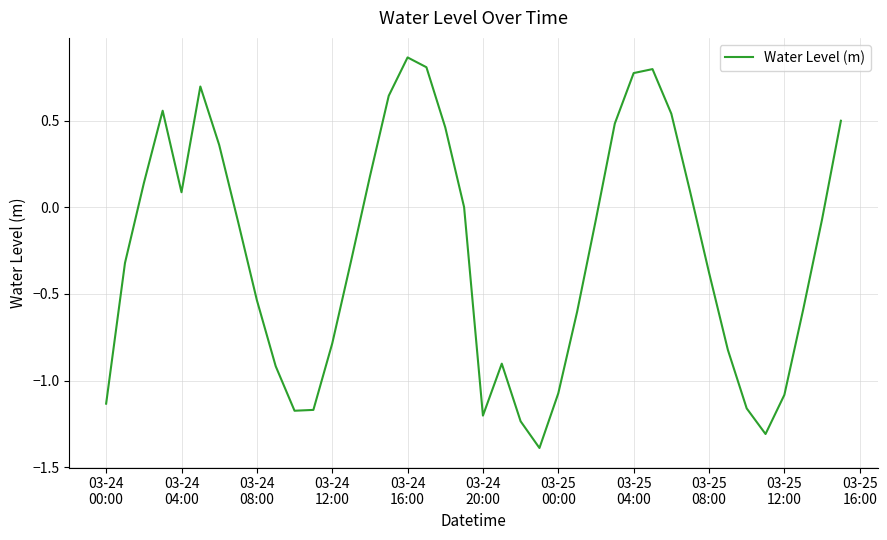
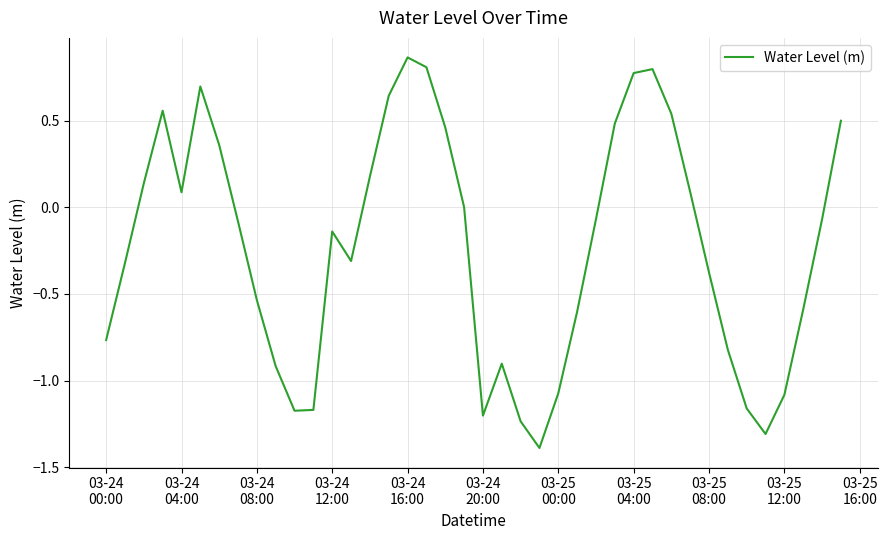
  {
-   "03-24 00:00": -1.13,
+   "03-24 00:00": -0.77,
    "03-24 04:00": 0.09,
    "03-24 08:00": -0.54,
-   "03-24 12:00": -0.79,
+   "03-24 12:00": -0.14,
    "03-24 16:00": 0.86,
    "03-24 20:00": -1.20,
    "03-25 00:00": -1.07,
    "03-25 04:00": 0.77,
    "03-25 08:00": -0.38,
    "03-25 12:00": -1.08
  }
